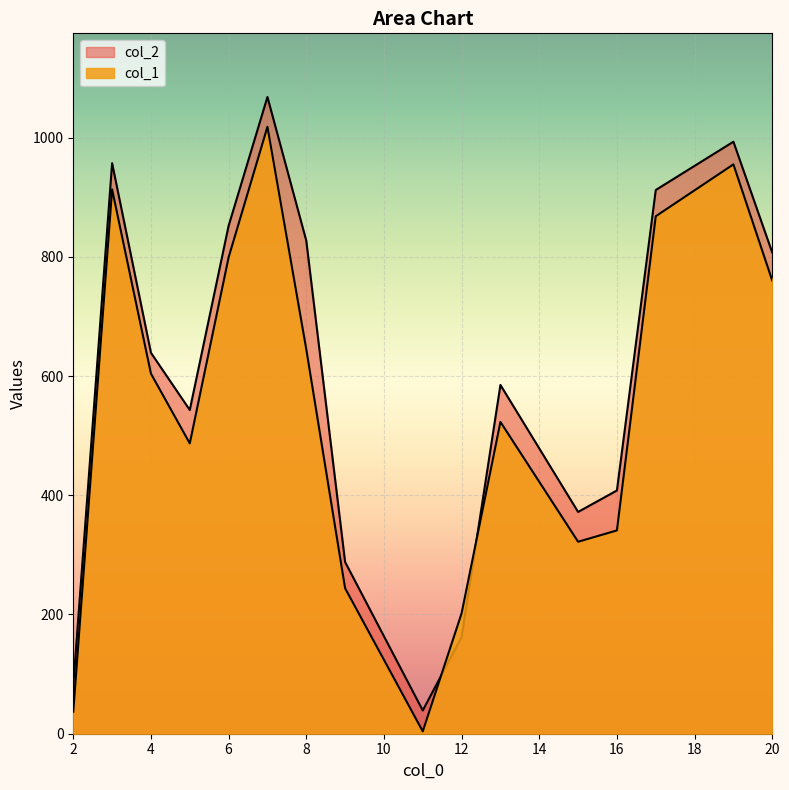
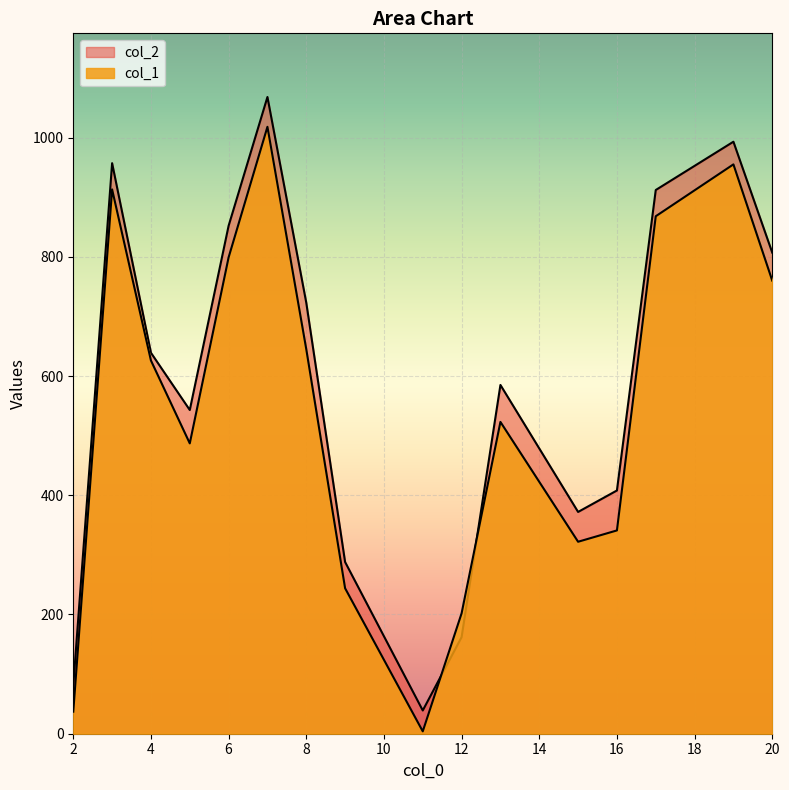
  {
    "col_2": {
      "2": 80,
      "4": 640,
      "6": 850,
-     "8": 830,
+     "8": 720,
      "12": 160,
      "16": 410,
      "20": 810
    },
    "col_1": {
      "2": 40,
-     "4": 600,
+     "4": 630,
      "6": 800,
      "8": 650,
      "12": 200,
      "16": 340,
      "20": 760
    }
  }
